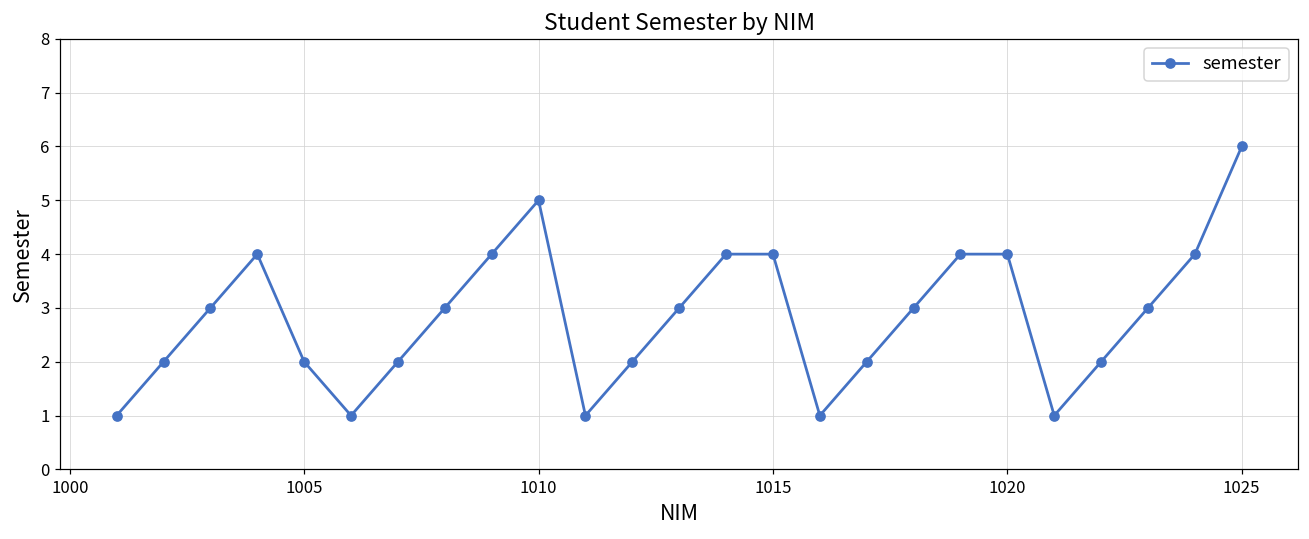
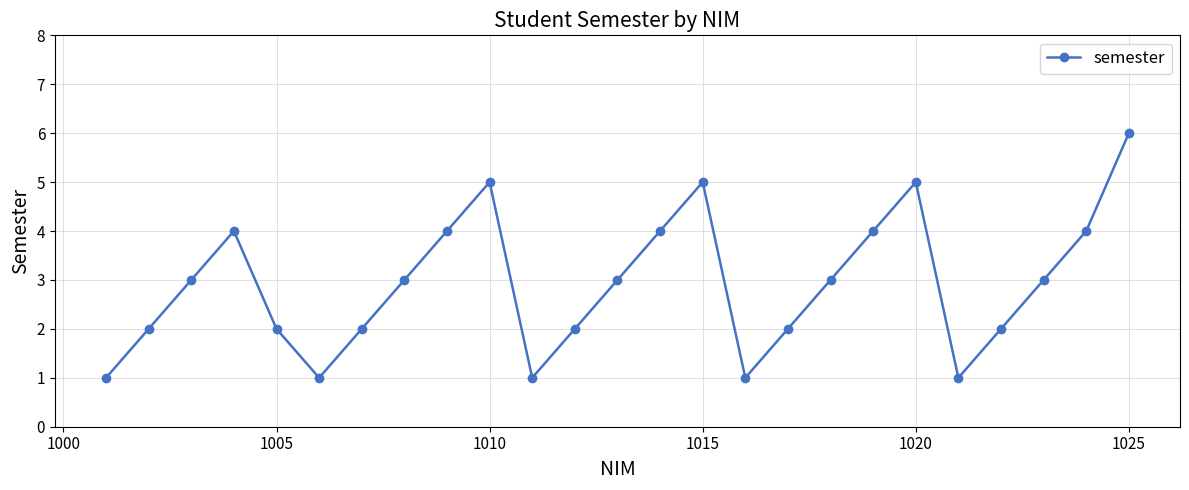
  {
    "1005": 2,
    "1010": 5,
-   "1015": 4,
-   "1020": 4,
+   "1015": 5,
+   "1020": 5,
    "1025": 6
  }
